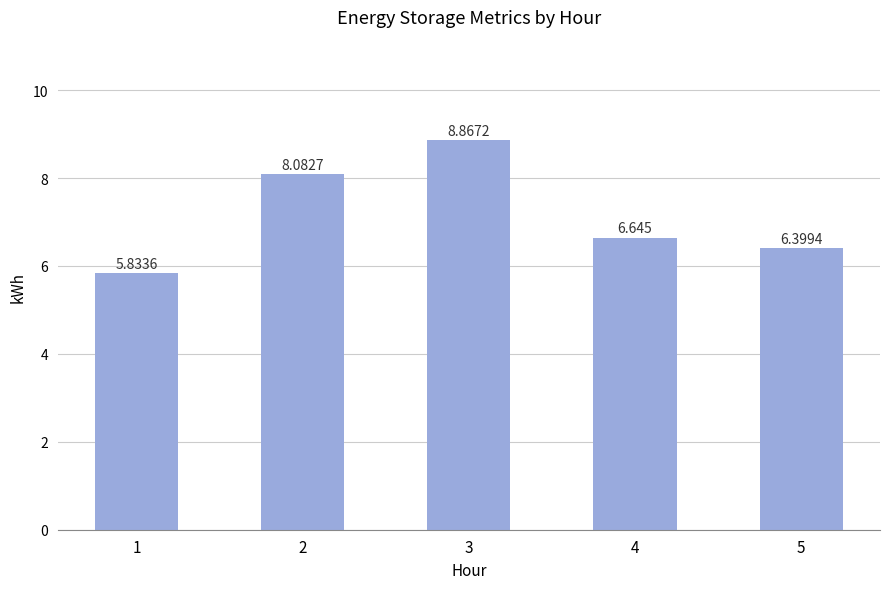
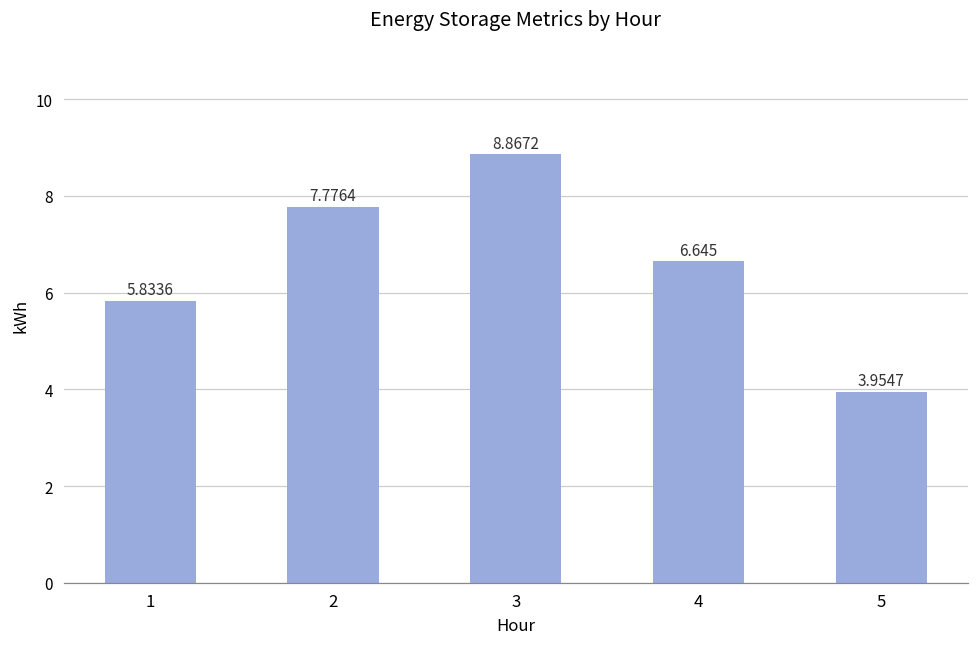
  {
    "1": 5.8336,
-   "2": 8.0827,
+   "2": 7.7764,
    "3": 8.8672,
    "4": 6.645,
-   "5": 6.3994
+   "5": 3.9547
  }
